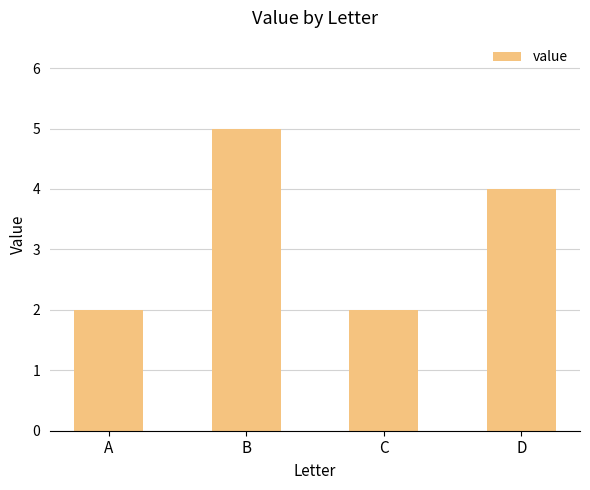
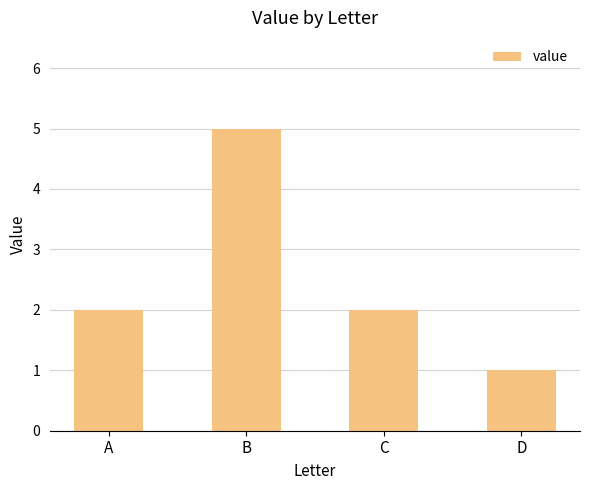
  {
    "A": 2,
    "B": 5,
    "C": 2,
-   "D": 4
+   "D": 1
  }
